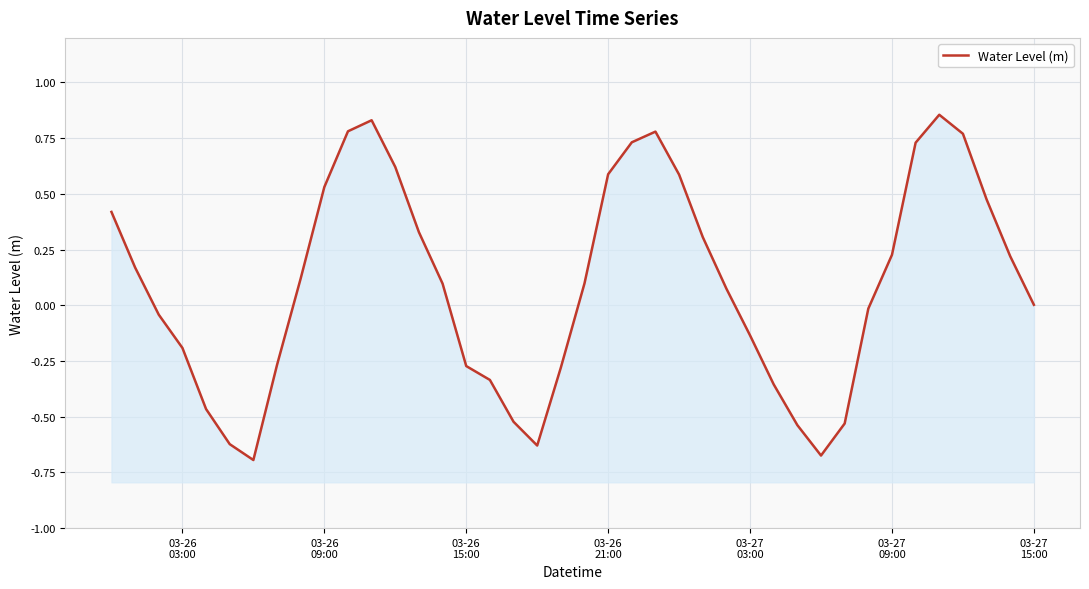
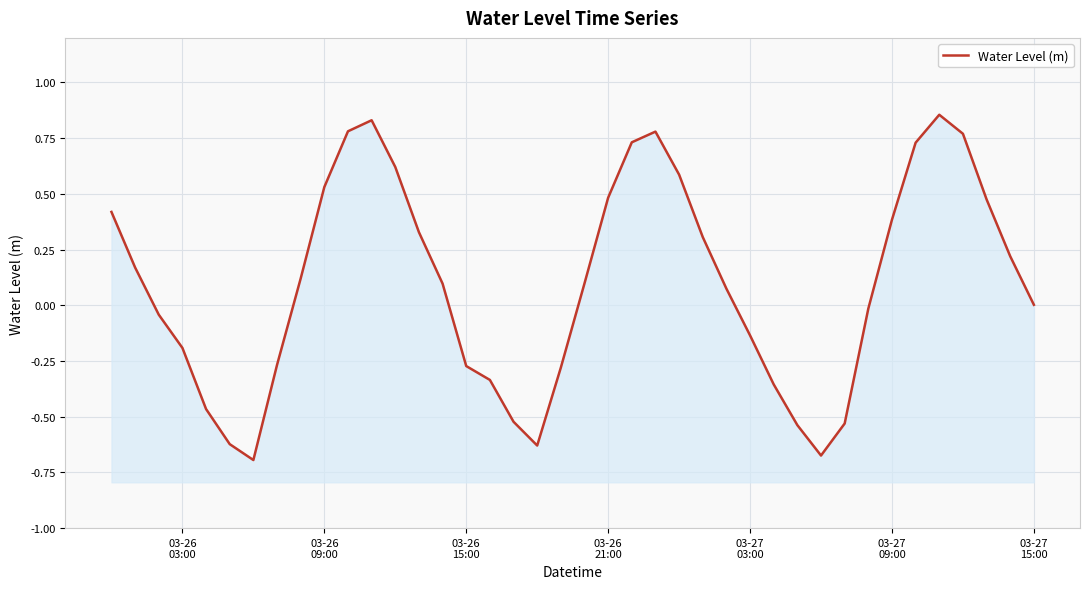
  {
    "03-26 03:00": -0.19,
    "03-26 09:00": 0.53,
    "03-26 15:00": -0.27,
-   "03-26 21:00": 0.59,
+   "03-26 21:00": 0.48,
    "03-27 03:00": -0.14,
-   "03-27 09:00": 0.23,
+   "03-27 09:00": 0.38,
    "03-27 15:00": 0.00
  }
